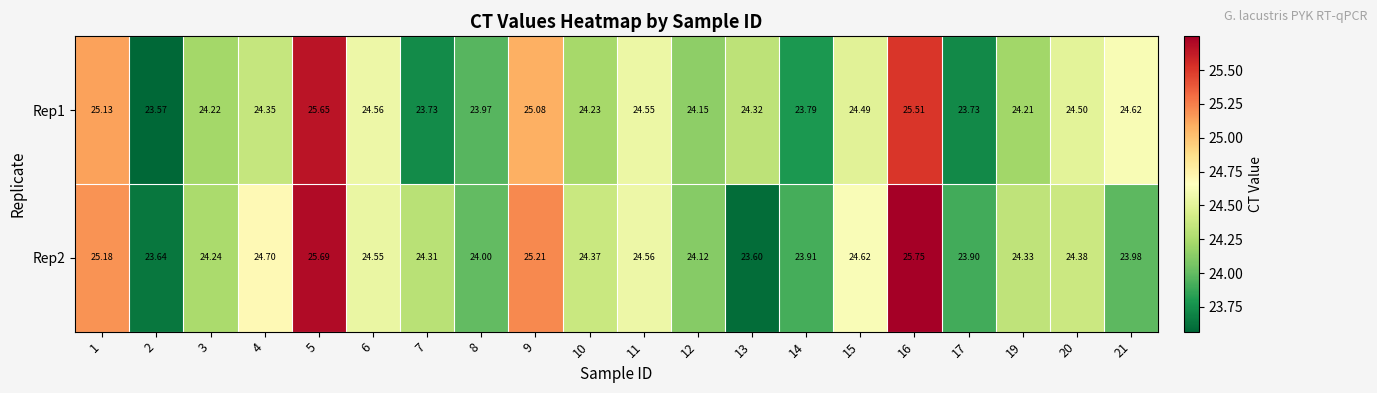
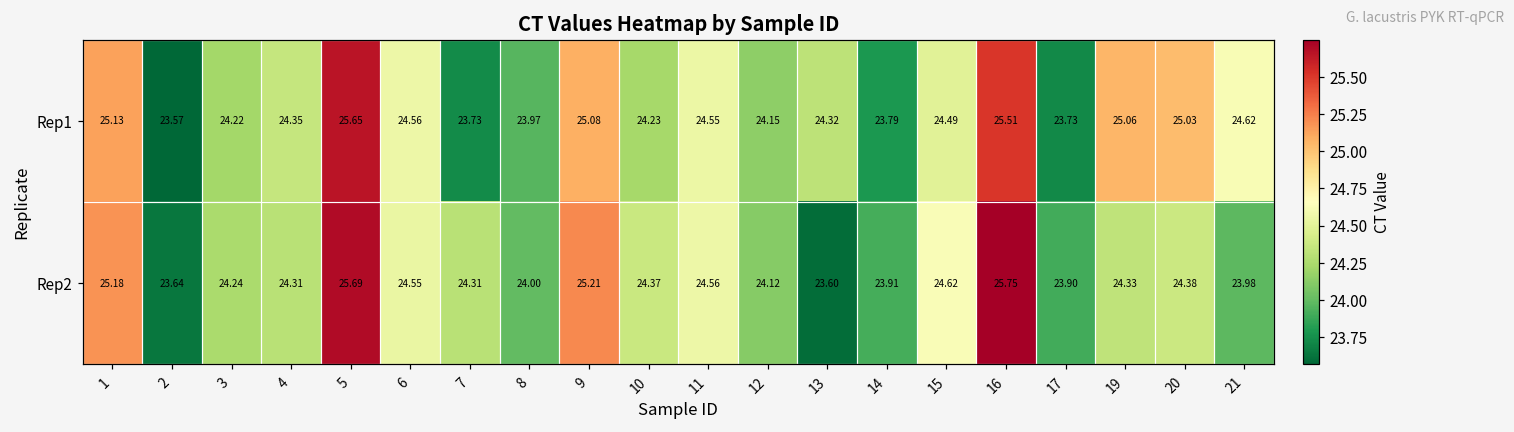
  {
    "Rep1": {
      "1": 25.13,
      "2": 23.57,
      "3": 24.22,
      "4": 24.35,
      "5": 25.65,
      "6": 24.56,
      "7": 23.73,
      "8": 23.97,
      "9": 25.08,
      "10": 24.23,
      "11": 24.55,
      "12": 24.15,
      "13": 24.32,
      "14": 23.79,
      "15": 24.49,
      "16": 25.51,
      "17": 23.73,
-     "19": 24.21,
-     "20": 24.50,
+     "19": 25.06,
+     "20": 25.03,
      "21": 24.62
    },
    "Rep2": {
      "1": 25.18,
      "2": 23.64,
      "3": 24.24,
-     "4": 24.70,
+     "4": 24.31,
      "5": 25.69,
      "6": 24.55,
      "7": 24.31,
      "8": 24.00,
      "9": 25.21,
      "10": 24.37,
      "11": 24.56,
      "12": 24.12,
      "13": 23.60,
      "14": 23.91,
      "15": 24.62,
      "16": 25.75,
      "17": 23.90,
      "19": 24.33,
      "20": 24.38,
      "21": 23.98
    }
  }
